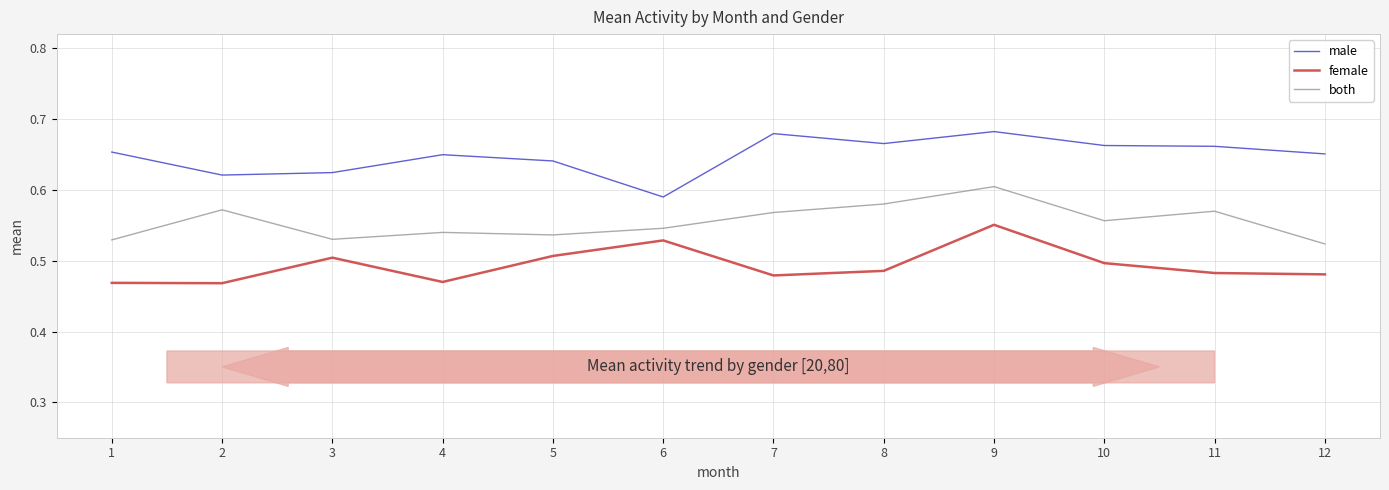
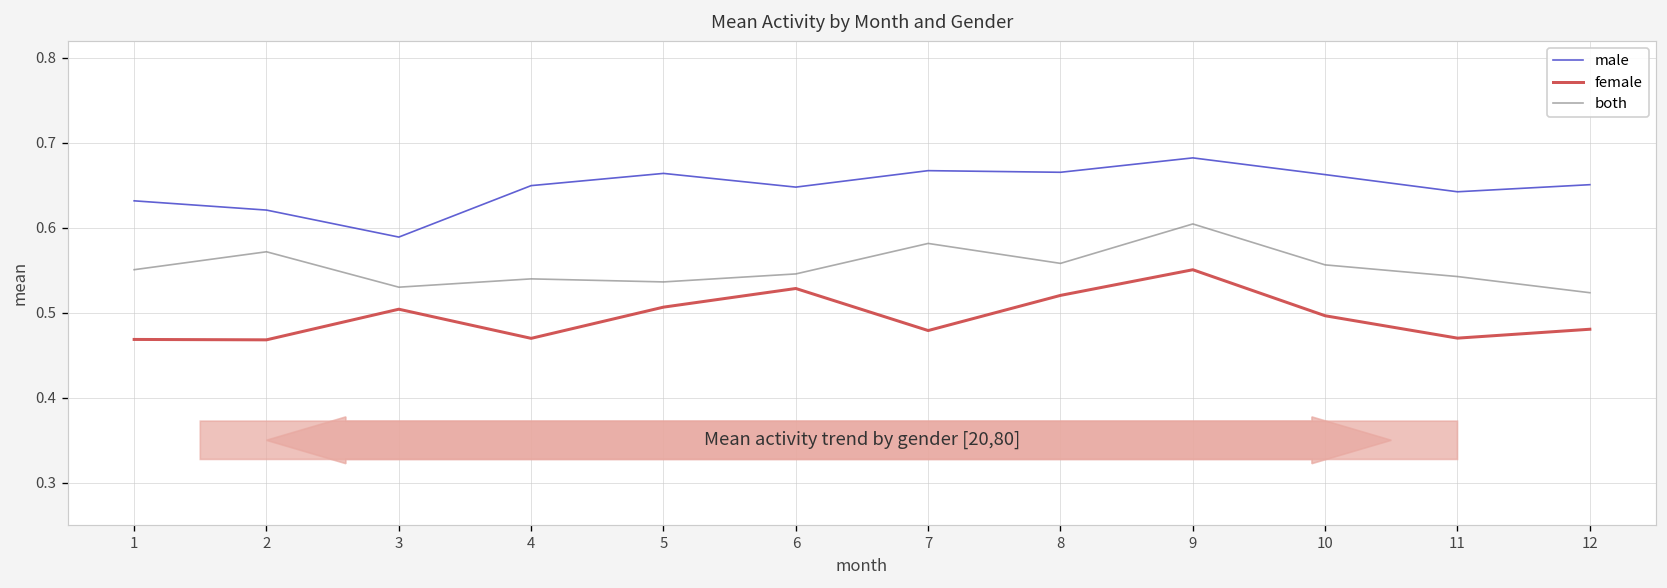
  {
    "male": {
-     "1": 0.65,
+     "1": 0.63,
      "2": 0.62,
-     "3": 0.62,
+     "3": 0.59,
      "4": 0.65,
-     "5": 0.64,
-     "6": 0.59,
-     "7": 0.68,
+     "5": 0.66,
+     "6": 0.65,
+     "7": 0.67,
      "8": 0.67,
      "9": 0.68,
      "10": 0.66,
-     "11": 0.66,
+     "11": 0.64,
      "12": 0.65
    },
    "female": {
      "1": 0.47,
      "2": 0.47,
      "3": 0.50,
      "4": 0.47,
      "5": 0.51,
      "6": 0.53,
      "7": 0.48,
-     "8": 0.49,
+     "8": 0.52,
      "9": 0.55,
      "10": 0.50,
-     "11": 0.48,
+     "11": 0.47,
      "12": 0.48
    },
    "both": {
-     "1": 0.53,
+     "1": 0.55,
      "2": 0.57,
      "3": 0.53,
      "4": 0.54,
      "5": 0.54,
      "6": 0.55,
-     "7": 0.57,
-     "8": 0.58,
+     "7": 0.58,
+     "8": 0.56,
      "9": 0.60,
      "10": 0.56,
-     "11": 0.57,
+     "11": 0.54,
      "12": 0.52
    }
  }
